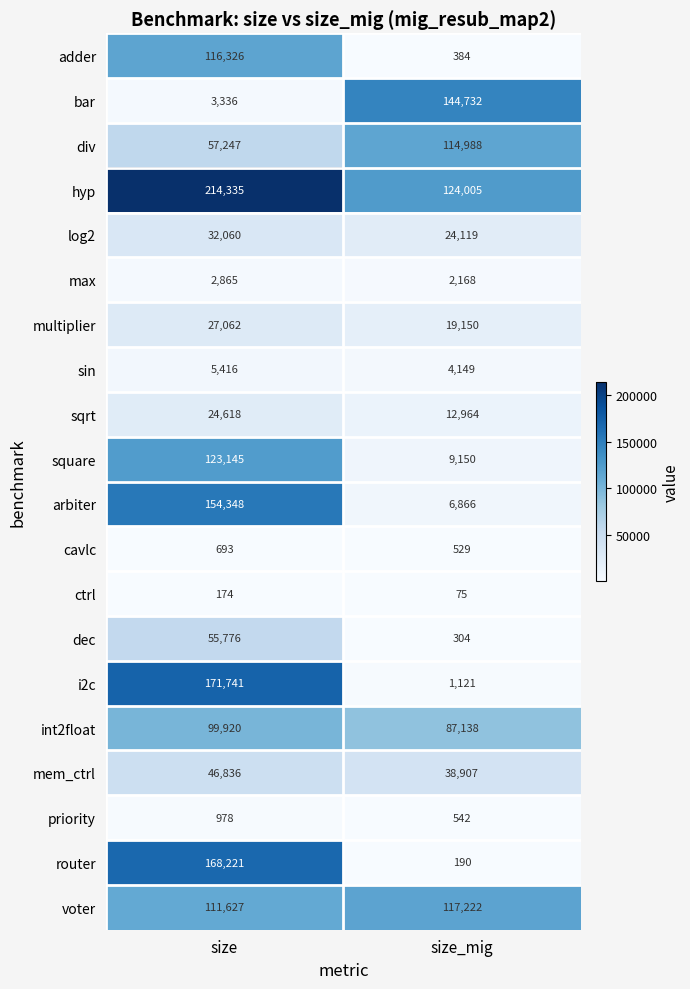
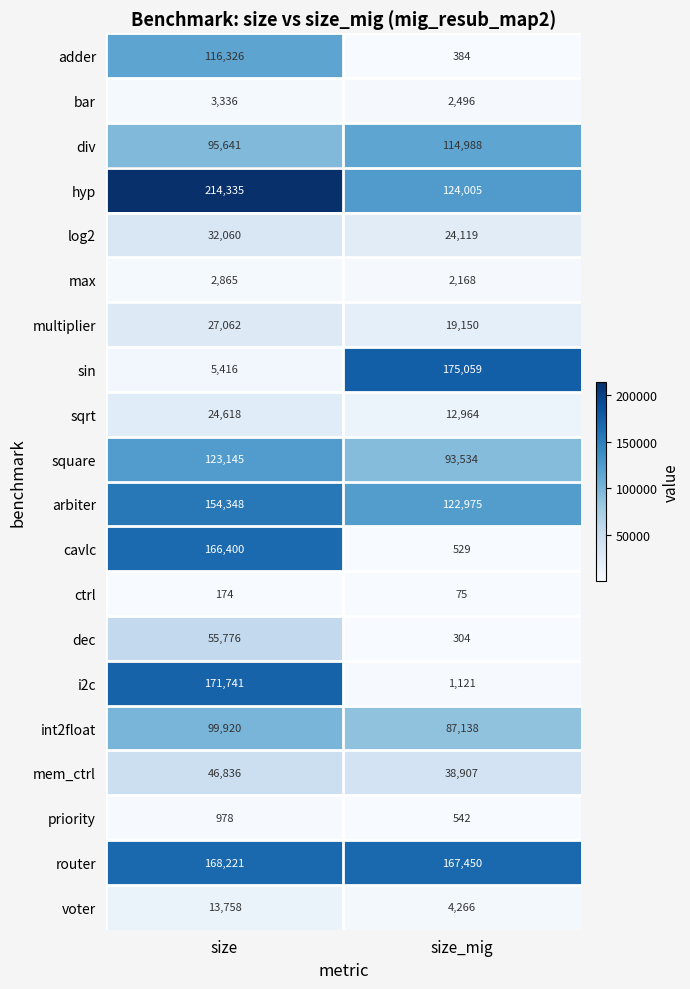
  {
    "adder": {
      "size": "116,326",
      "size_mig": "384"
    },
    "bar": {
      "size": "3,336",
-     "size_mig": "144,732"
+     "size_mig": "2,496"
    },
    "div": {
-     "size": "57,247",
+     "size": "95,641",
      "size_mig": "114,988"
    },
    "hyp": {
      "size": "214,335",
      "size_mig": "124,005"
    },
    "log2": {
      "size": "32,060",
      "size_mig": "24,119"
    },
    "max": {
      "size": "2,865",
      "size_mig": "2,168"
    },
    "multiplier": {
      "size": "27,062",
      "size_mig": "19,150"
    },
    "sin": {
      "size": "5,416",
-     "size_mig": "4,149"
+     "size_mig": "175,059"
    },
    "sqrt": {
      "size": "24,618",
      "size_mig": "12,964"
    },
    "square": {
      "size": "123,145",
-     "size_mig": "9,150"
+     "size_mig": "93,534"
    },
    "arbiter": {
      "size": "154,348",
-     "size_mig": "6,866"
+     "size_mig": "122,975"
    },
    "cavlc": {
-     "size": "693",
+     "size": "166,400",
      "size_mig": "529"
    },
    "ctrl": {
      "size": "174",
      "size_mig": "75"
    },
    "dec": {
      "size": "55,776",
      "size_mig": "304"
    },
    "i2c": {
      "size": "171,741",
      "size_mig": "1,121"
    },
    "int2float": {
      "size": "99,920",
      "size_mig": "87,138"
    },
    "mem_ctrl": {
      "size": "46,836",
      "size_mig": "38,907"
    },
    "priority": {
      "size": "978",
      "size_mig": "542"
    },
    "router": {
      "size": "168,221",
-     "size_mig": "190"
+     "size_mig": "167,450"
    },
    "voter": {
-     "size": "111,627",
-     "size_mig": "117,222"
+     "size": "13,758",
+     "size_mig": "4,266"
    }
  }
